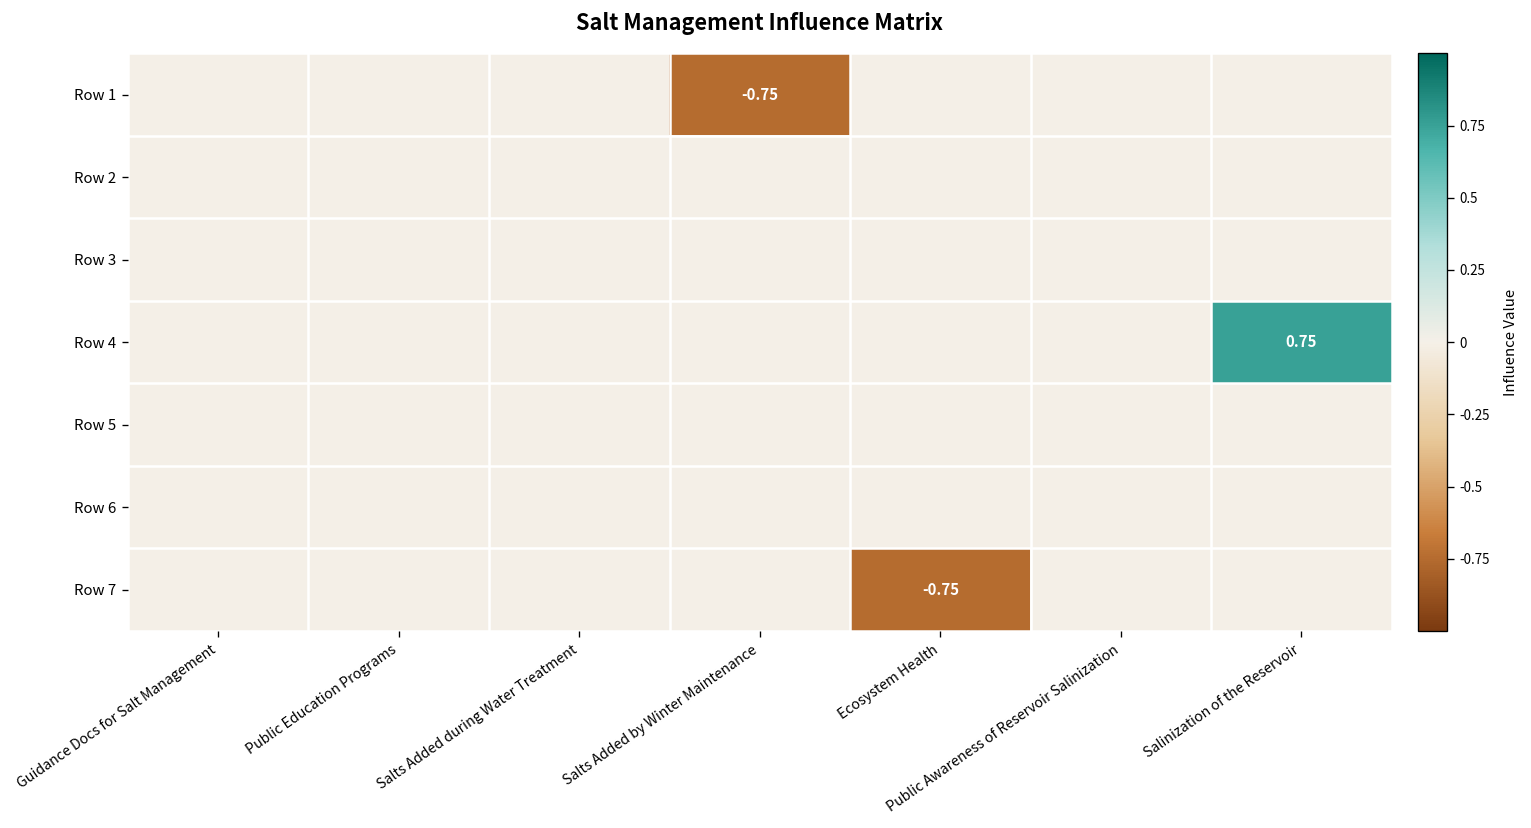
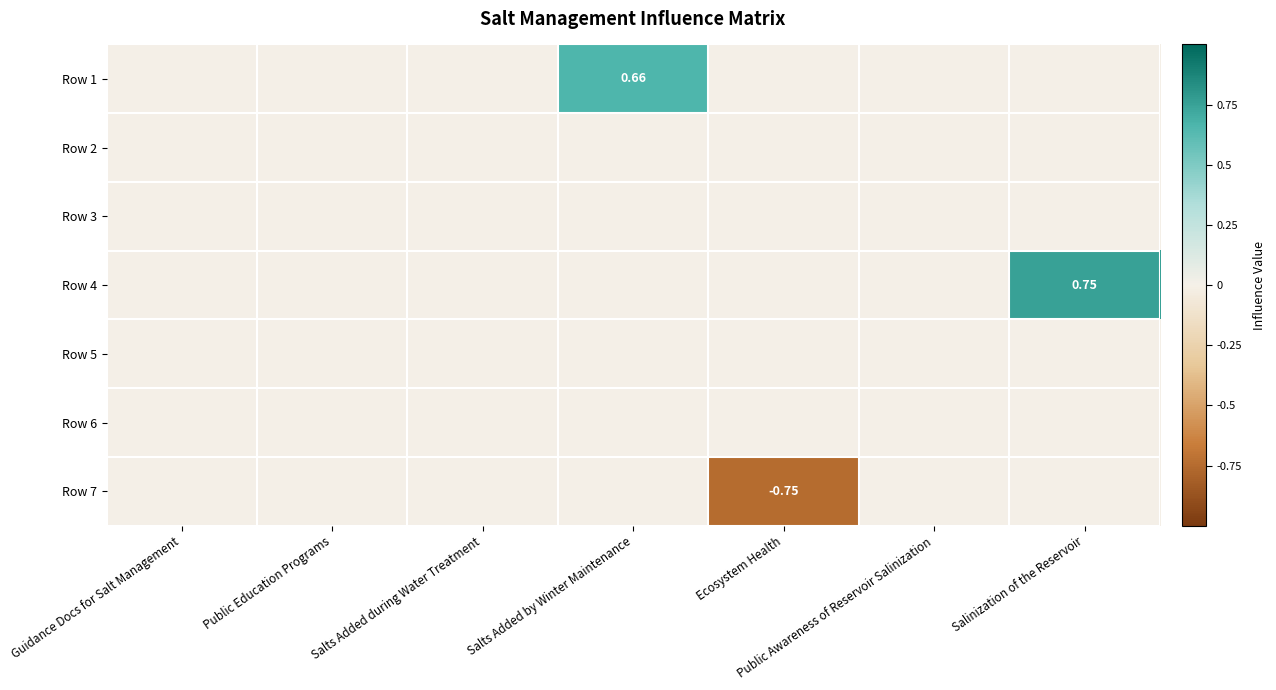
  {
    "Row 1": {
-     "Salts Added by Winter Maintenance": -0.75
+     "Salts Added by Winter Maintenance": 0.66
    },
    "Row 4": {
      "Salinization of the Reservoir": 0.75
    },
    "Row 7": {
      "Ecosystem Health": -0.75
    }
  }
